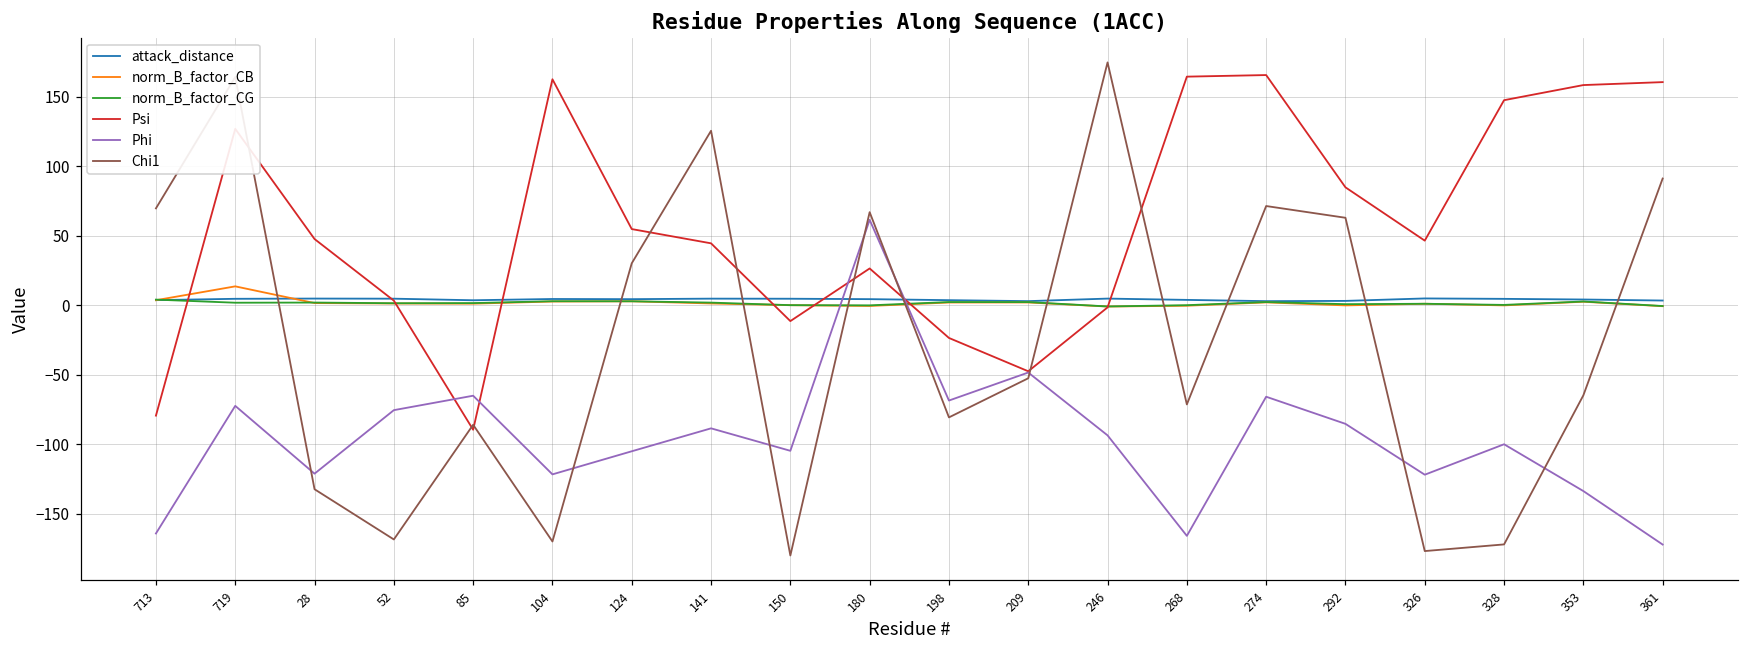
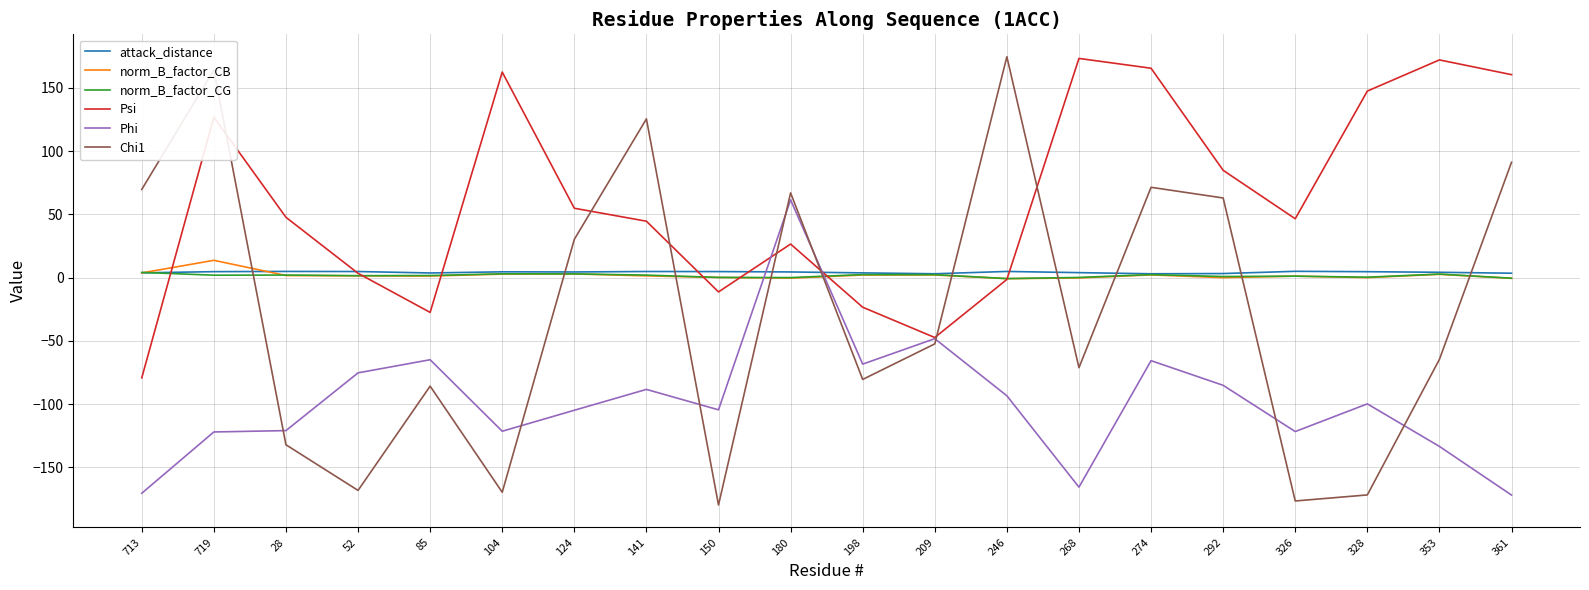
  {
    "attack_distance": {
      "719": 5,
      "28": 5,
      "141": 5,
      "150": 5,
      "180": 4,
      "246": 5,
      "268": 4,
      "292": 3,
      "326": 5,
      "328": 5,
      "361": 3
    },
    "norm_B_factor_CB": {
      "719": 14
    },
    "norm_B_factor_CG": {
      "719": 2
    },
    "Psi": {
      "713": -79,
      "28": 48,
-     "85": -89,
+     "85": -28,
      "104": 162,
      "124": 55,
      "141": 45,
      "150": -11,
      "180": 26,
      "198": -23,
-     "268": 164,
+     "268": 173,
      "274": 165,
      "292": 85,
      "326": 46,
      "328": 147,
-     "353": 158,
+     "353": 172,
      "361": 160
    },
    "Phi": {
-     "713": -164,
-     "719": -72,
+     "713": -171,
+     "719": -122,
      "28": -121,
      "52": -75,
      "85": -65,
      "104": -122,
      "124": -105,
      "141": -88,
      "150": -105,
      "180": 61,
      "198": -68,
      "246": -93,
      "268": -166,
      "274": -66,
      "292": -85,
      "326": -122,
      "328": -100,
      "353": -134,
      "361": -172
    },
    "Chi1": {
      "713": 70,
      "28": -132,
      "52": -168,
      "85": -86,
      "104": -170,
      "124": 30,
      "141": 125,
      "150": -180,
      "180": 67,
      "198": -81,
      "209": -52,
      "246": 175,
      "268": -71,
      "274": 71,
      "292": 63,
      "326": -177,
      "328": -172,
      "353": -65,
      "361": 91
    }
  }
